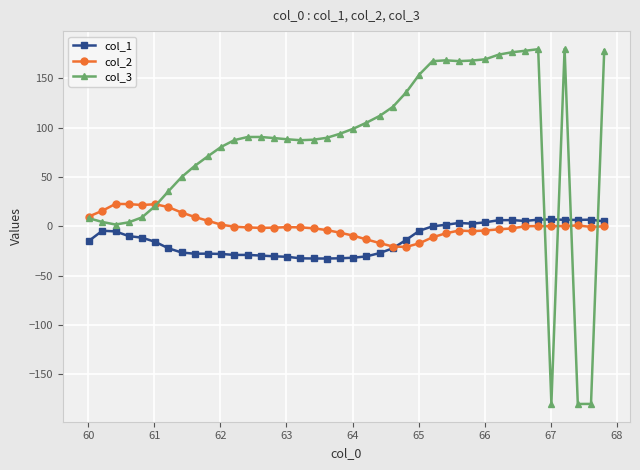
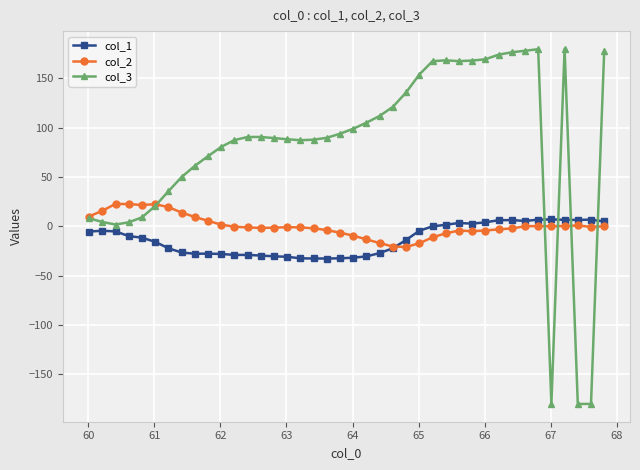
  {
    "col_1": {
-     "60": -20
+     "60": -10
    }
  }
